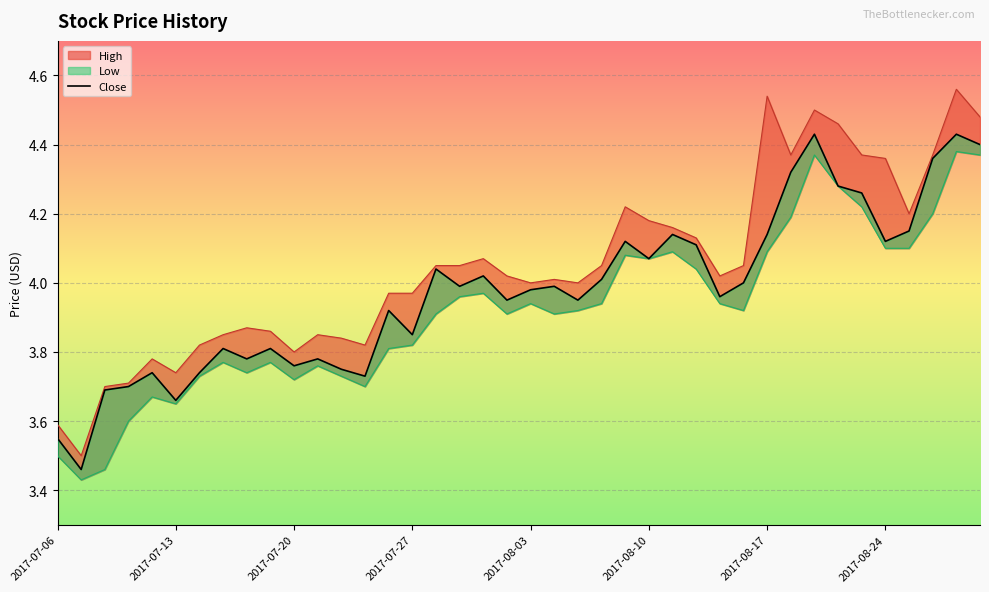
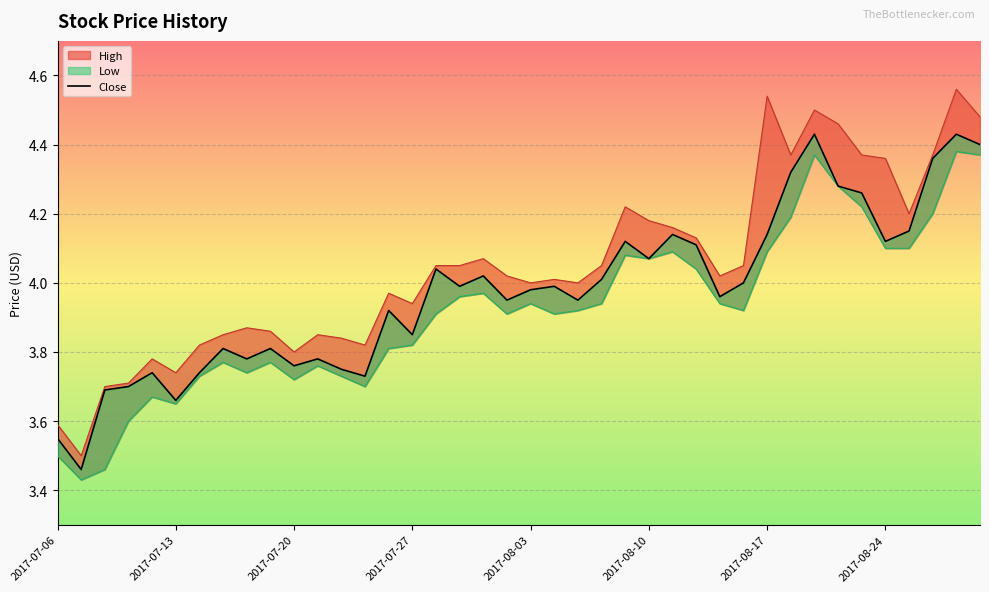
  {
    "High": {
      "2017-07-06": 3.59,
      "2017-07-13": 3.74,
      "2017-07-20": 3.80,
-     "2017-07-27": 3.97,
+     "2017-07-27": 3.94,
      "2017-08-03": 4.00,
      "2017-08-10": 4.18,
      "2017-08-17": 4.54,
      "2017-08-24": 4.36
    }
  }
